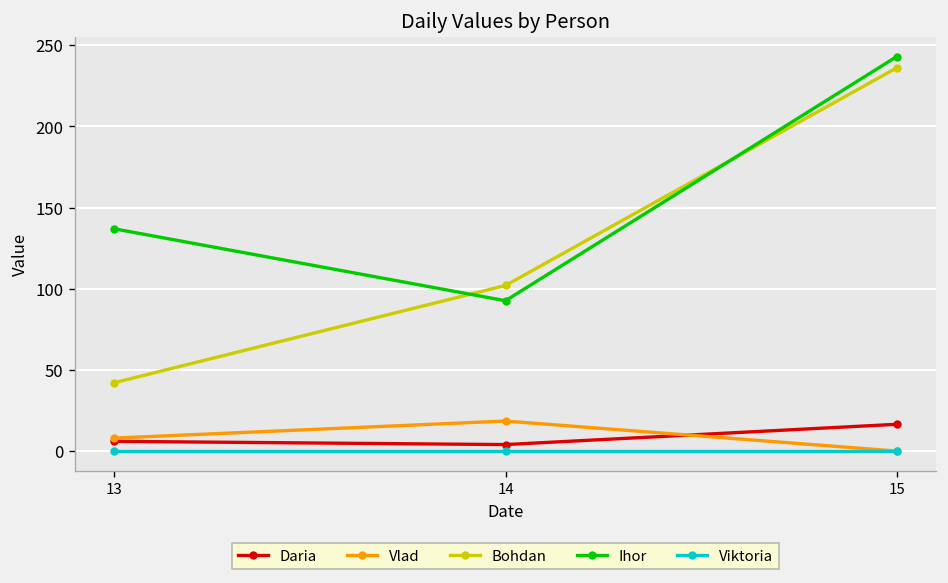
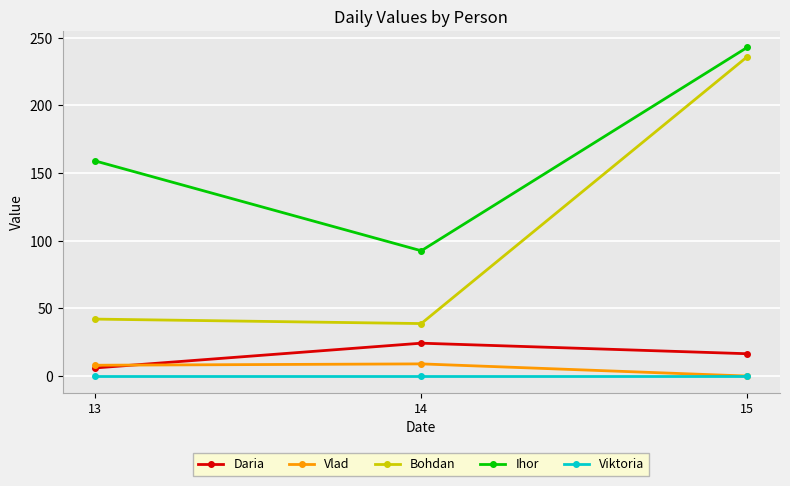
  {
    "Daria": {
      "13": 6,
-     "14": 4,
+     "14": 24,
      "15": 17
    },
    "Vlad": {
      "13": 8,
-     "14": 19
+     "14": 9
    },
    "Bohdan": {
      "13": 42,
-     "14": 102,
+     "14": 39,
      "15": 236
    },
    "Ihor": {
-     "13": 137,
+     "13": 159,
      "14": 93,
      "15": 243
    },
    "Viktoria": {
      "13": 0,
      "14": 0
    }
  }
